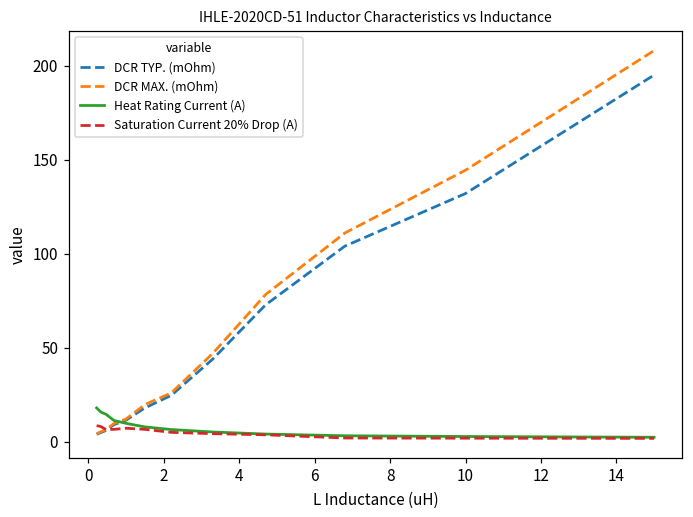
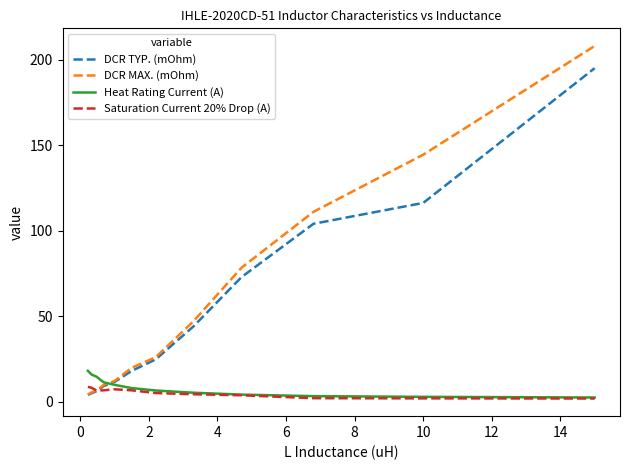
  {
    "DCR TYP. (mOhm)": {
-     "10": 132
+     "10": 116
    },
    "DCR MAX. (mOhm)": {
      "10": 144
    }
  }
